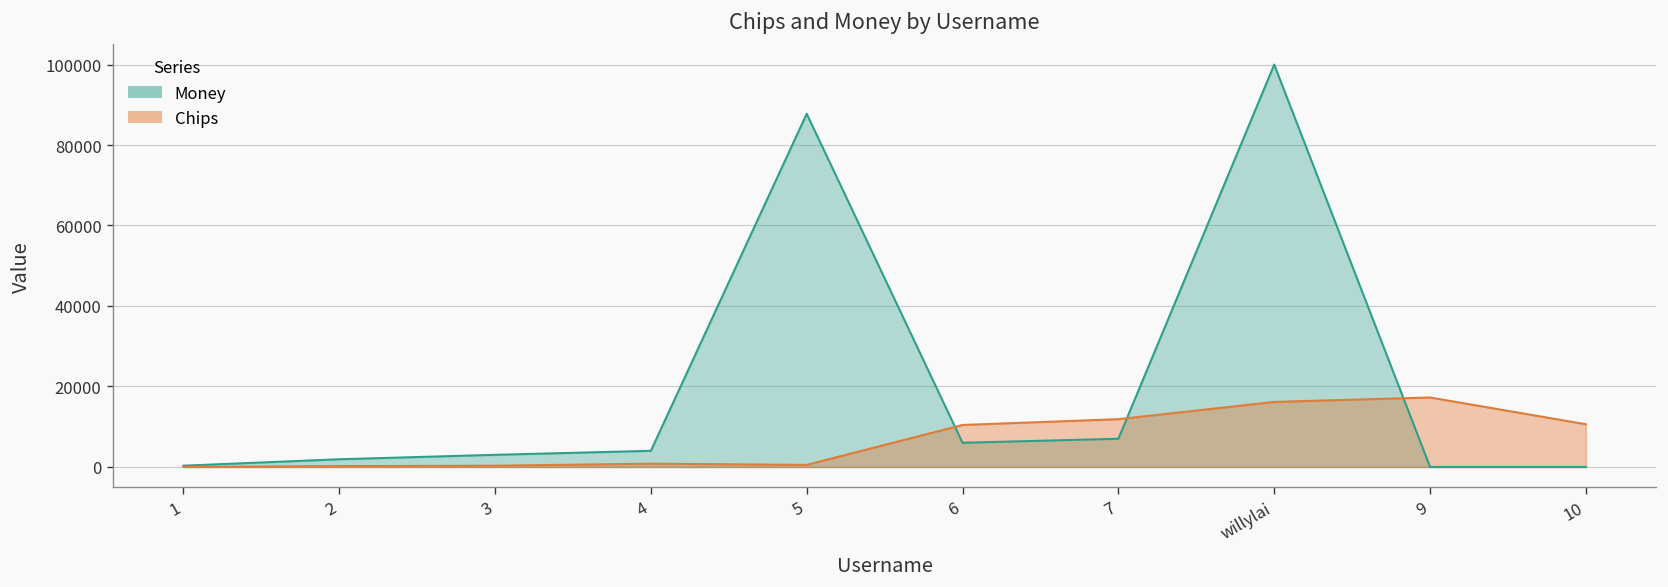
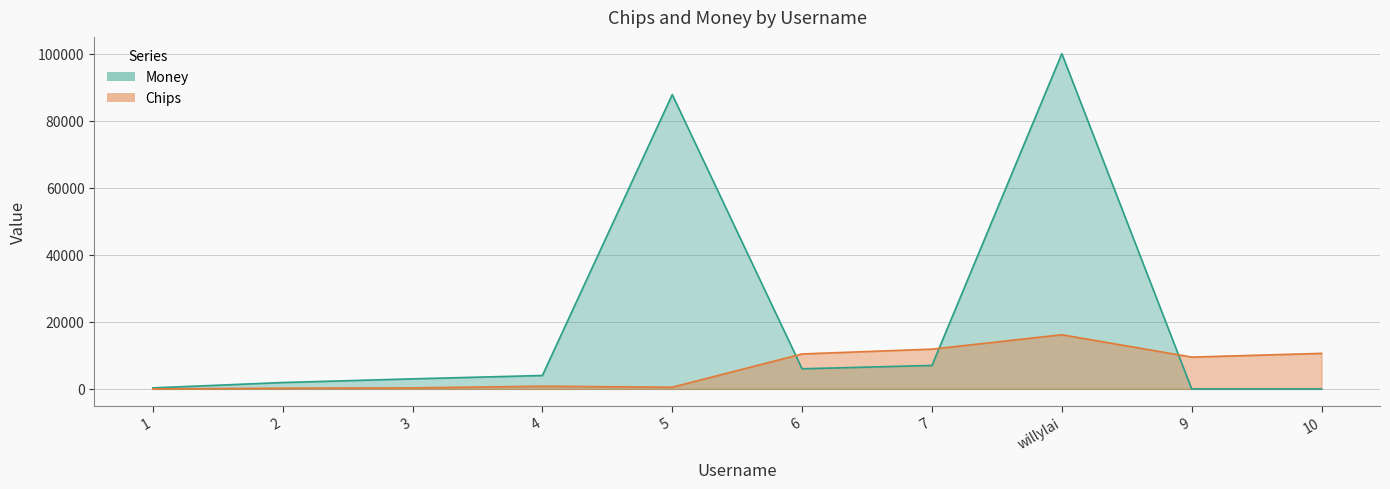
  {
    "Money": {
      "2": 2000,
      "3": 3000,
      "4": 4000,
      "5": 88000,
      "6": 6000,
      "7": 7000,
      "willylai": 100000,
      "9": 0,
      "10": 0
    },
    "Chips": {
      "2": 0,
      "3": 0,
      "4": 1000,
      "5": 1000,
      "6": 10000,
      "7": 12000,
      "willylai": 16000,
-     "9": 17000,
+     "9": 9000,
      "10": 11000
    }
  }
